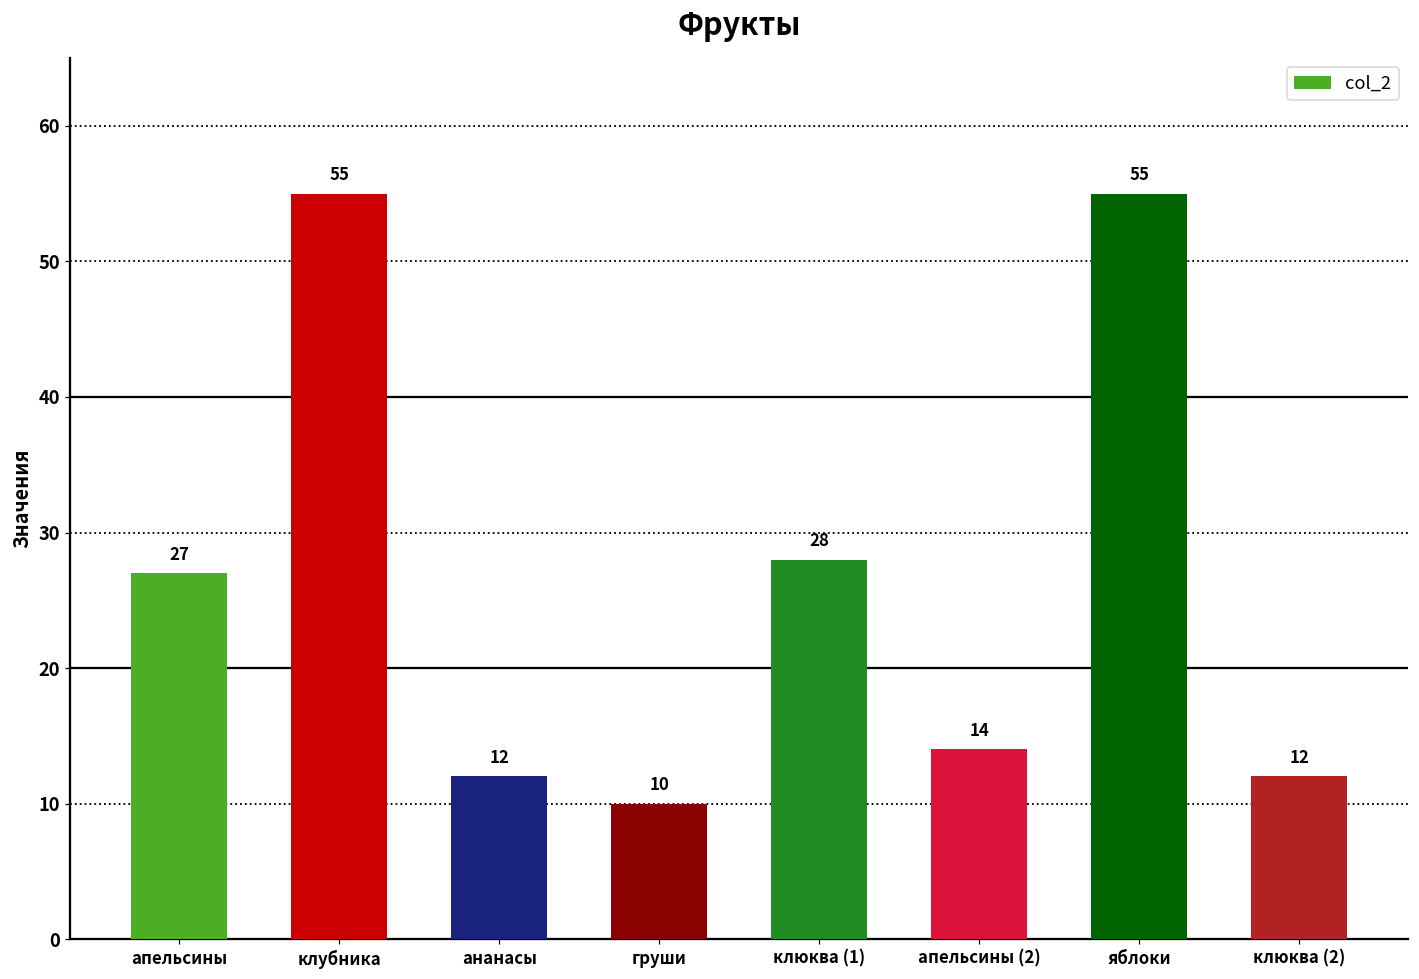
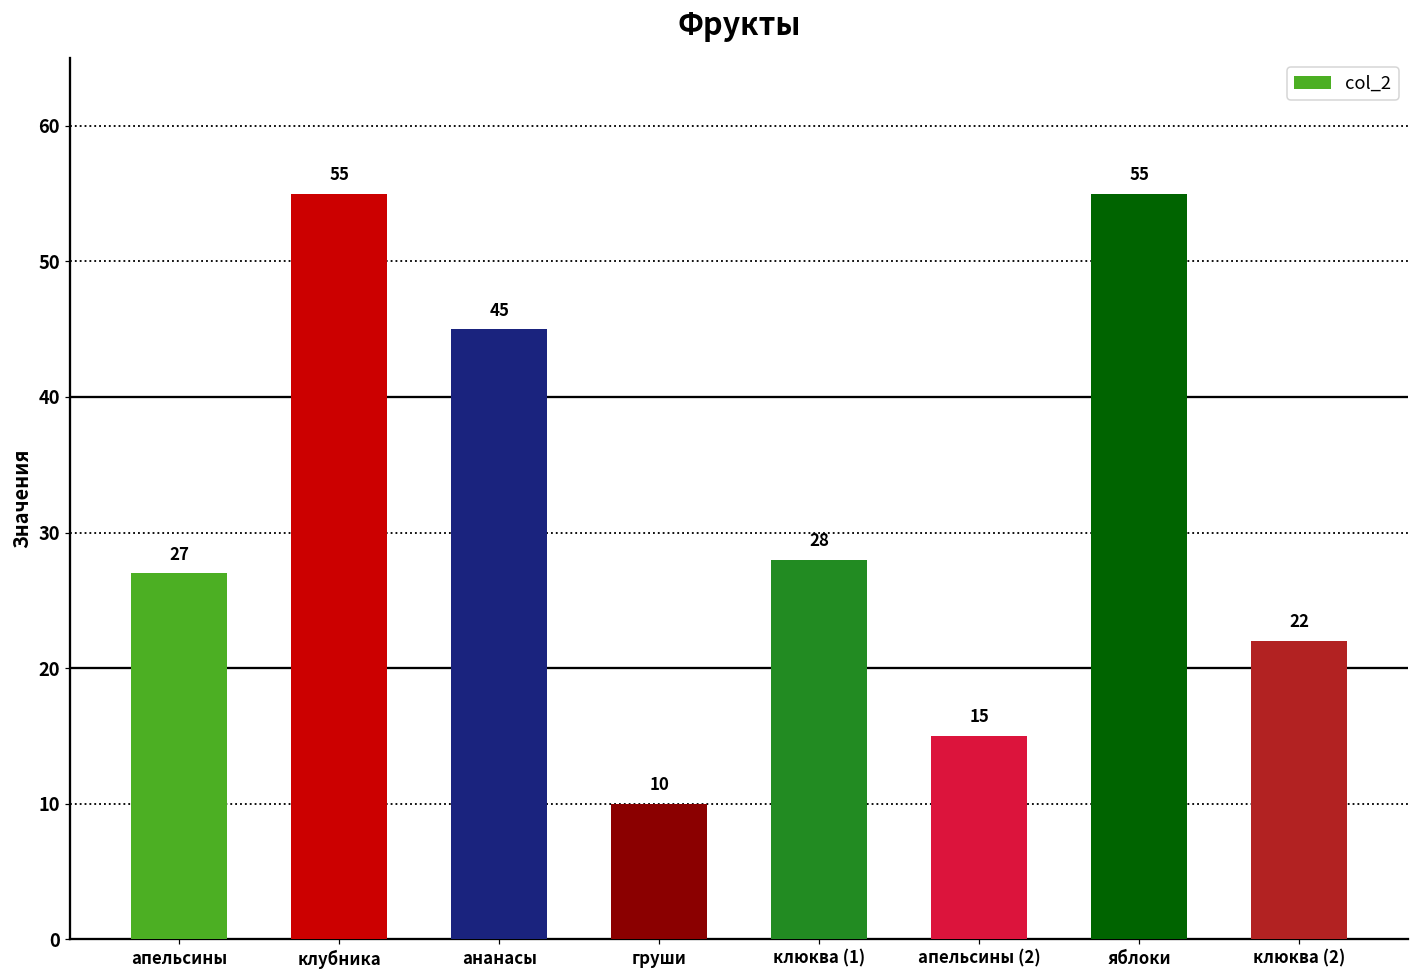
  {
    "апельсины": 27,
    "клубника": 55,
-   "ананасы": 12,
+   "ананасы": 45,
    "груши": 10,
    "клюква (1)": 28,
-   "апельсины (2)": 14,
+   "апельсины (2)": 15,
    "яблоки": 55,
-   "клюква (2)": 12
+   "клюква (2)": 22
  }
